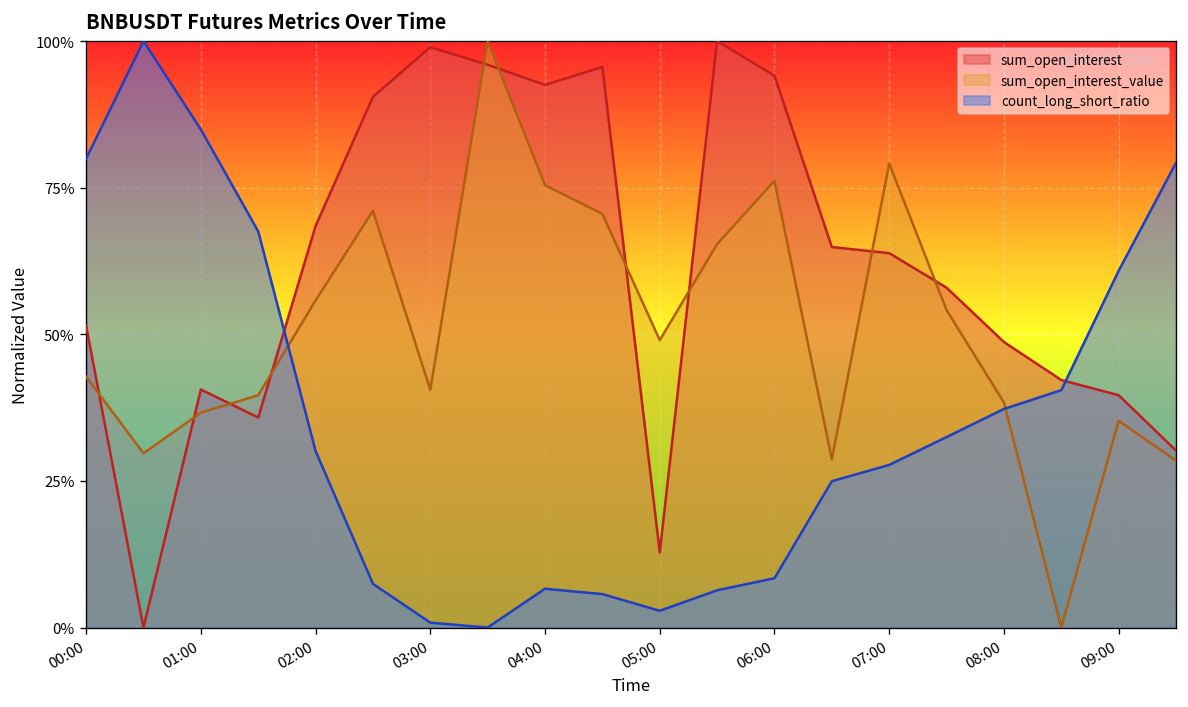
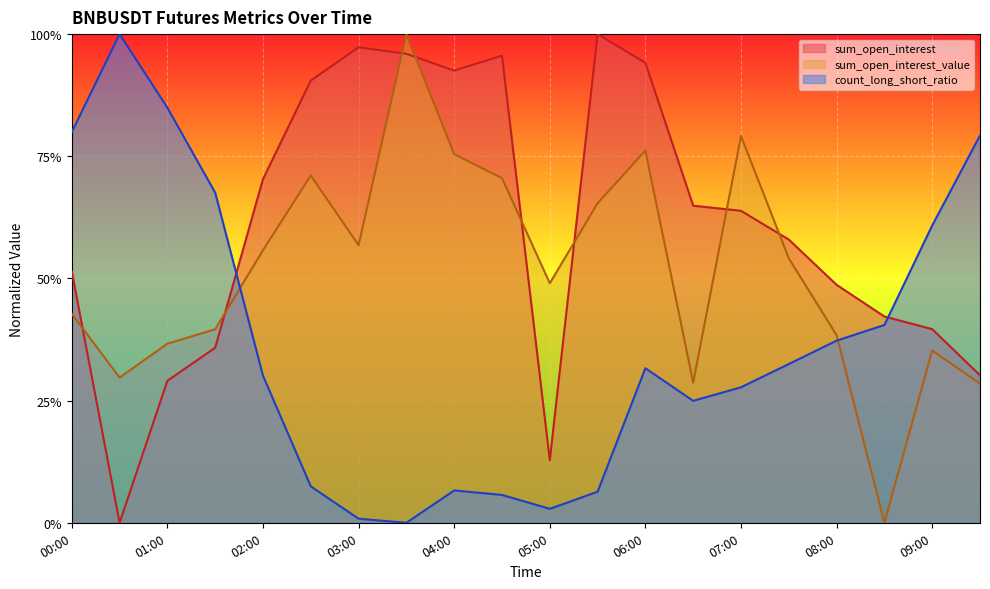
  {
    "sum_open_interest": {
      "00:00": "51%",
-     "01:00": "41%",
-     "02:00": "68%",
-     "03:00": "99%",
+     "01:00": "29%",
+     "02:00": "70%",
+     "03:00": "97%",
      "04:00": "93%",
      "05:00": "13%",
      "06:00": "94%",
      "07:00": "64%",
      "08:00": "49%",
      "09:00": "40%"
    },
    "sum_open_interest_value": {
      "00:00": "43%",
      "01:00": "37%",
      "02:00": "56%",
-     "03:00": "41%",
+     "03:00": "57%",
      "04:00": "75%",
      "05:00": "49%",
      "06:00": "76%",
      "07:00": "79%",
      "08:00": "38%",
      "09:00": "35%"
    },
    "count_long_short_ratio": {
      "00:00": "80%",
      "01:00": "85%",
      "02:00": "30%",
      "03:00": "1%",
      "04:00": "7%",
      "05:00": "3%",
-     "06:00": "8%",
+     "06:00": "32%",
      "07:00": "28%",
      "08:00": "37%",
      "09:00": "61%"
    }
  }
